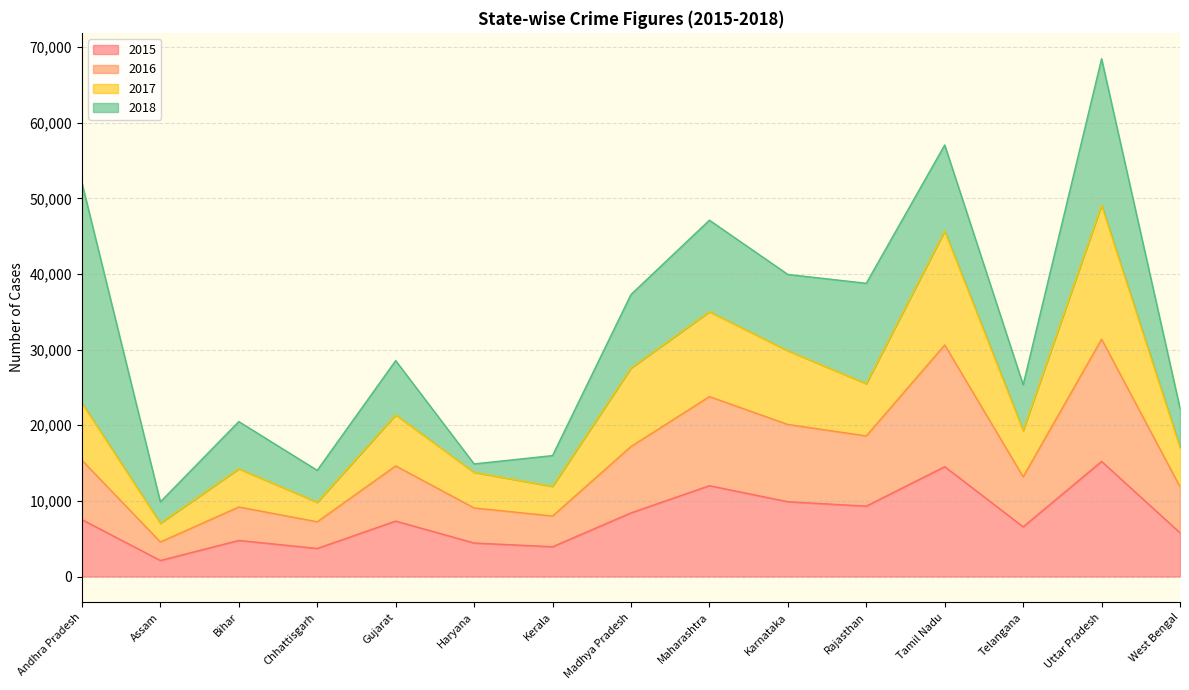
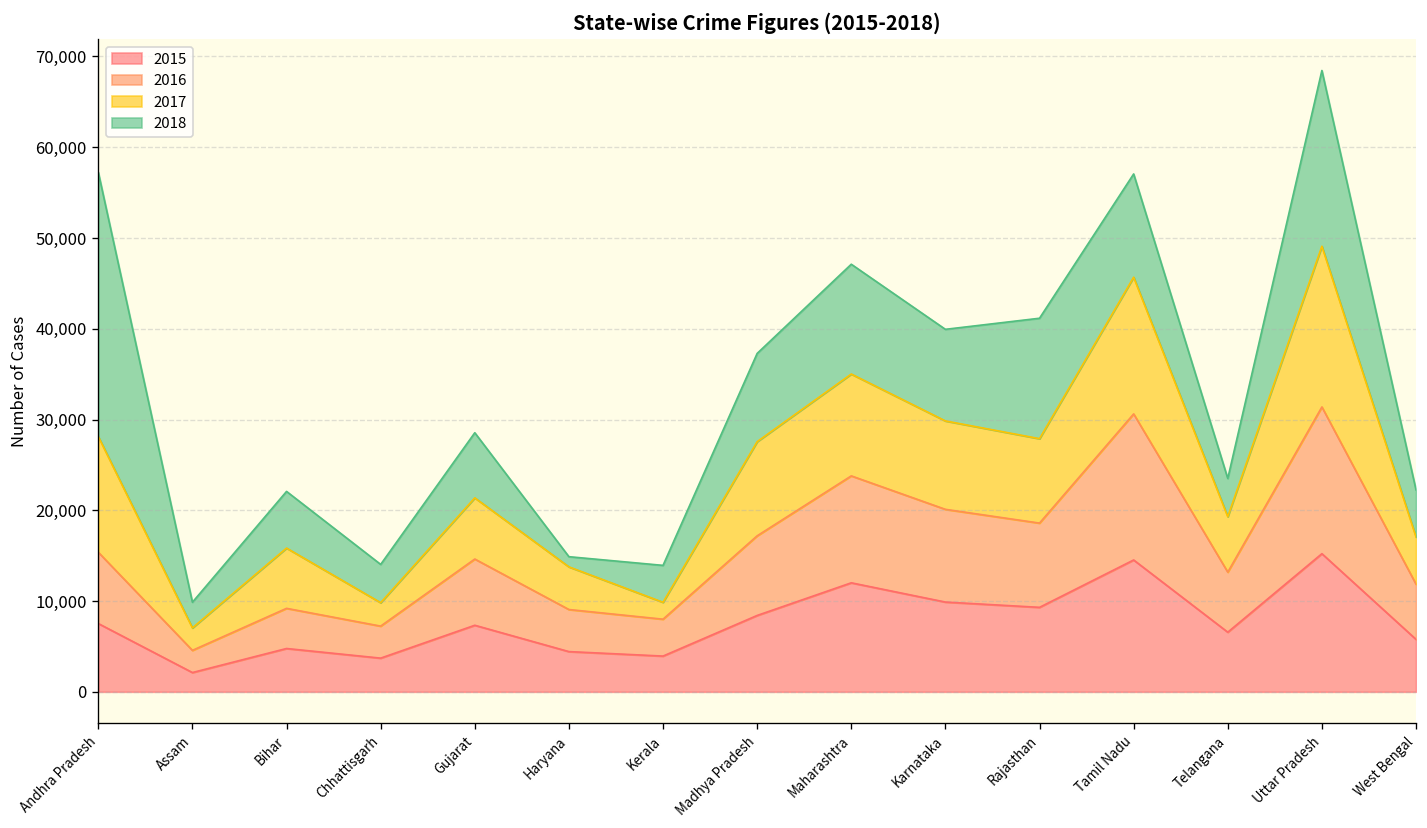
  {
    "2017": {
-     "Andhra Pradesh": "8,000",
+     "Andhra Pradesh": "13,000",
      "Assam": "2,000",
-     "Bihar": "5,000",
+     "Bihar": "7,000",
      "Chhattisgarh": "3,000",
      "Gujarat": "7,000",
      "Haryana": "5,000",
-     "Kerala": "4,000",
+     "Kerala": "2,000",
      "Madhya Pradesh": "10,000",
      "Maharashtra": "11,000",
      "Karnataka": "10,000",
-     "Rajasthan": "7,000",
+     "Rajasthan": "9,000",
      "Tamil Nadu": "15,000",
      "Telangana": "6,000",
      "Uttar Pradesh": "18,000",
      "West Bengal": "5,000"
    },
    "2018": {
      "Andhra Pradesh": "29,000",
      "Assam": "3,000",
      "Bihar": "6,000",
      "Chhattisgarh": "4,000",
      "Gujarat": "7,000",
      "Haryana": "1,000",
      "Kerala": "4,000",
      "Madhya Pradesh": "10,000",
      "Maharashtra": "12,000",
      "Karnataka": "10,000",
      "Rajasthan": "13,000",
      "Tamil Nadu": "11,000",
-     "Telangana": "6,000",
+     "Telangana": "4,000",
      "Uttar Pradesh": "19,000",
      "West Bengal": "5,000"
    }
  }
